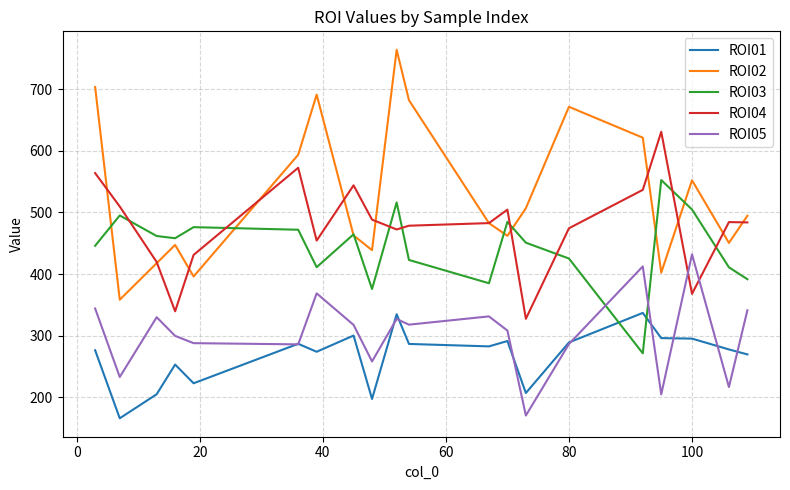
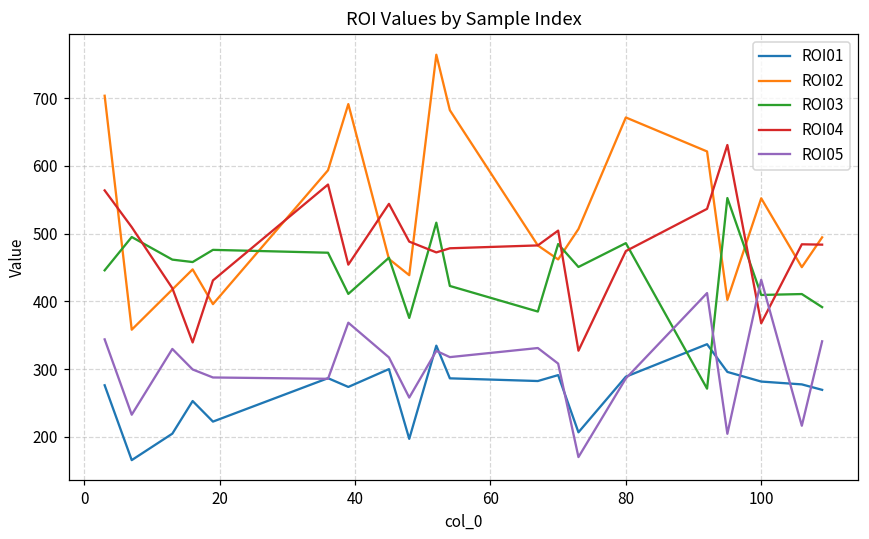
  {
    "ROI01": {
-     "100": 300
+     "100": 280
    },
    "ROI02": {
      "80": 670,
      "100": 550
    },
    "ROI03": {
-     "80": 430,
-     "100": 500
+     "80": 490,
+     "100": 410
    },
    "ROI04": {
      "80": 470,
      "100": 370
    },
    "ROI05": {
      "100": 430
    }
  }
